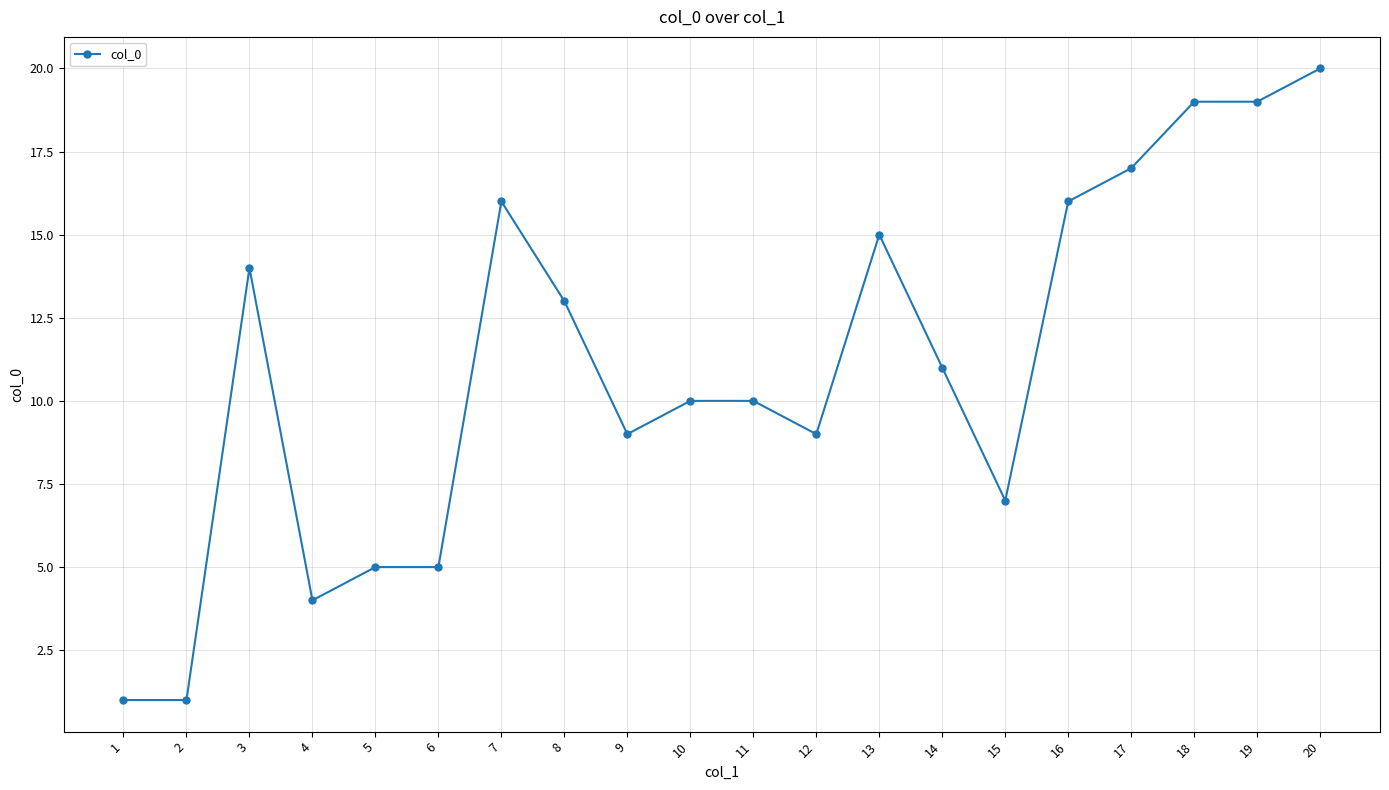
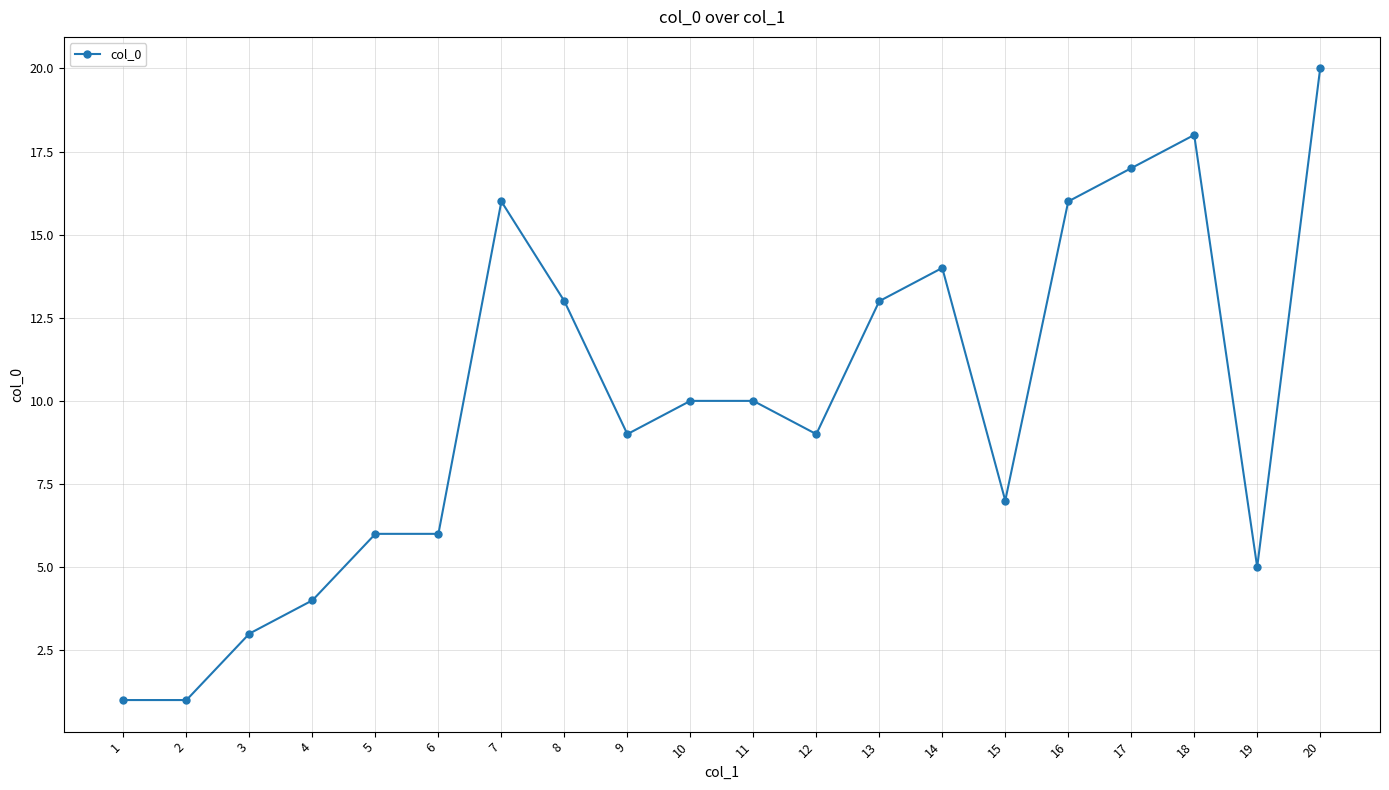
  {
    "1": 1,
    "2": 1,
-   "3": 14,
+   "3": 3,
    "4": 4,
-   "5": 5,
-   "6": 5,
+   "5": 6,
+   "6": 6,
    "7": 16,
    "8": 13,
    "9": 9,
    "10": 10,
    "11": 10,
    "12": 9,
-   "13": 15,
-   "14": 11,
+   "13": 13,
+   "14": 14,
    "15": 7,
    "16": 16,
    "17": 17,
-   "18": 19,
-   "19": 19,
+   "18": 18,
+   "19": 5,
    "20": 20
  }
